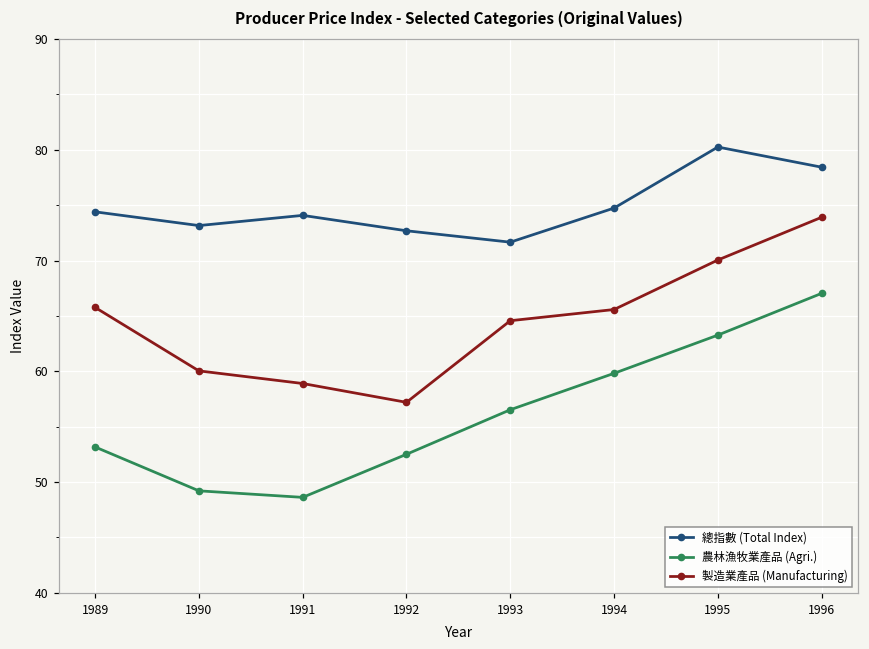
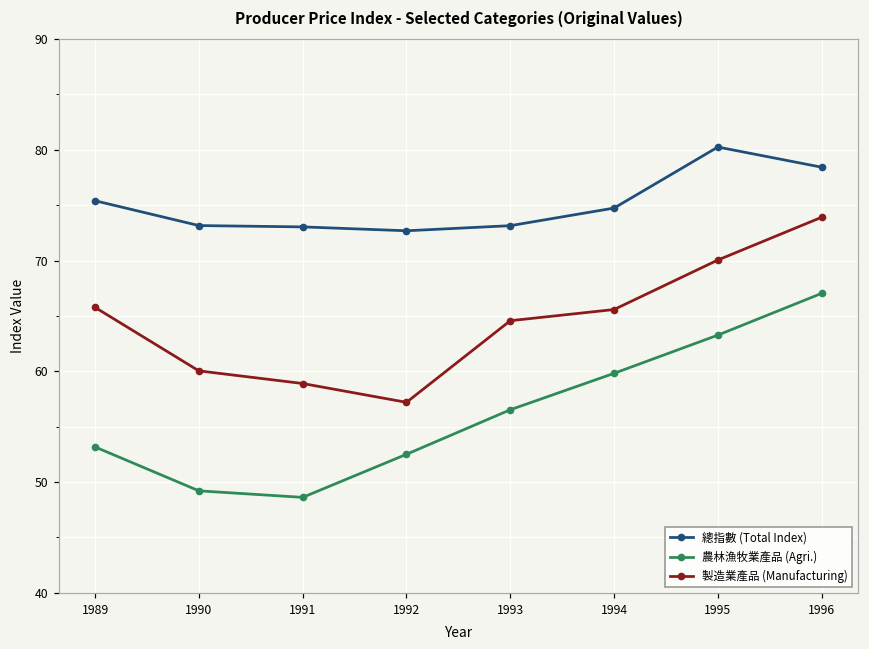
  {
    "總指數 (Total Index)": {
-     "1989": 74.4,
+     "1989": 75.4,
      "1990": 73.2,
-     "1991": 74.1,
+     "1991": 73.0,
      "1992": 72.7,
-     "1993": 71.7,
+     "1993": 73.2,
      "1994": 74.7,
      "1995": 80.3,
      "1996": 78.4
    },
    "農林漁牧業產品 (Agri.)": {
      "1989": 53.2,
      "1990": 49.2,
      "1991": 48.6,
      "1992": 52.5,
      "1993": 56.5,
      "1994": 59.8,
      "1995": 63.3,
      "1996": 67.0
    },
    "製造業產品 (Manufacturing)": {
      "1989": 65.8,
      "1990": 60.0,
      "1991": 58.9,
      "1992": 57.2,
      "1993": 64.6,
      "1994": 65.6,
      "1995": 70.1,
      "1996": 73.9
    }
  }
